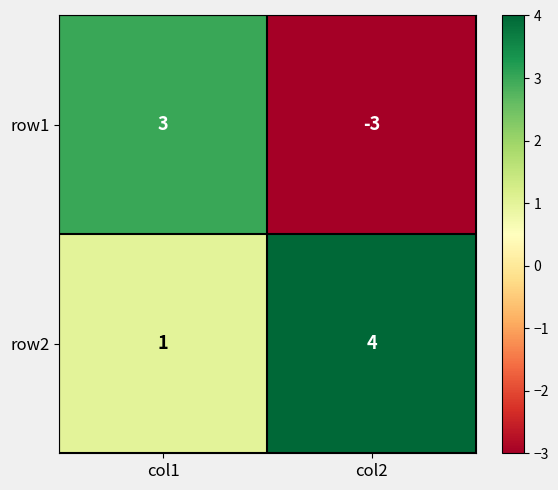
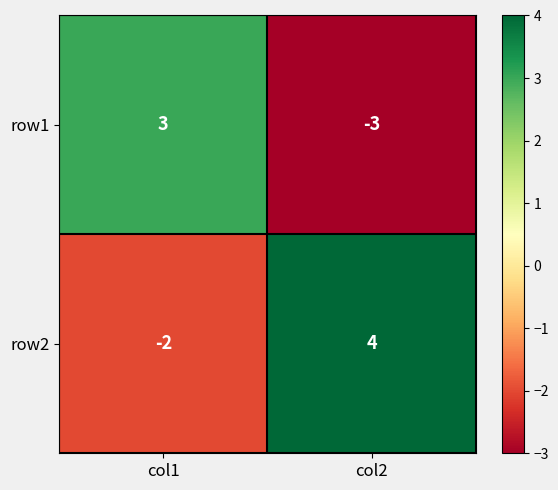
  {
    "row1": {
      "col1": 3,
      "col2": -3
    },
    "row2": {
-     "col1": 1,
+     "col1": -2,
      "col2": 4
    }
  }
